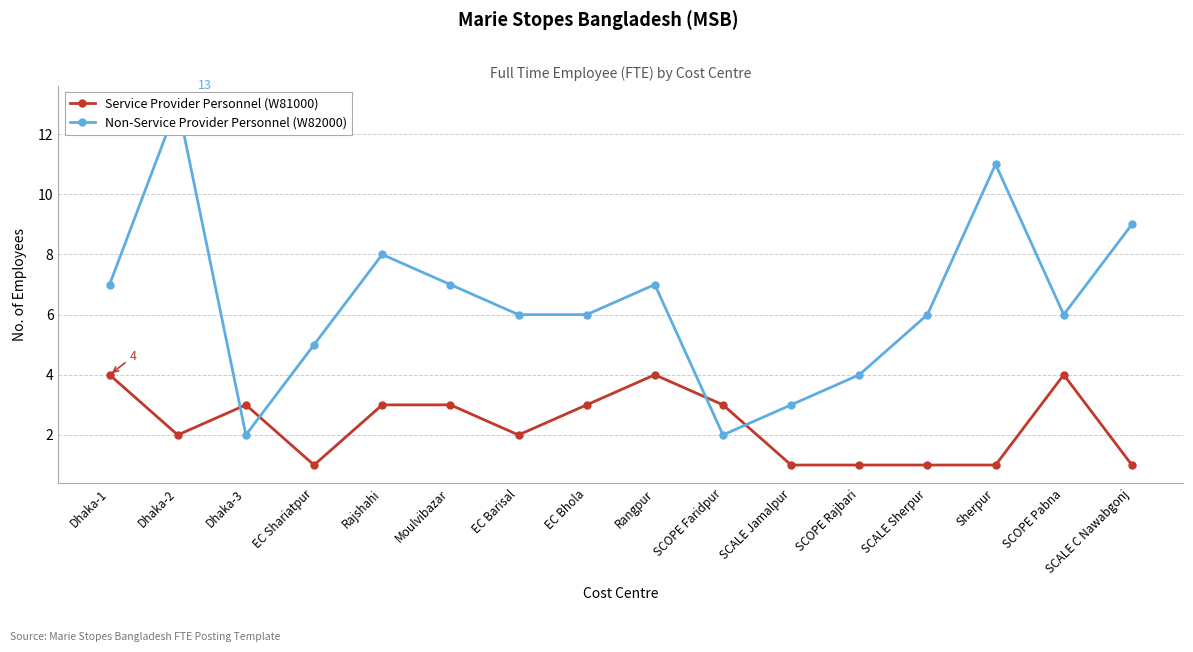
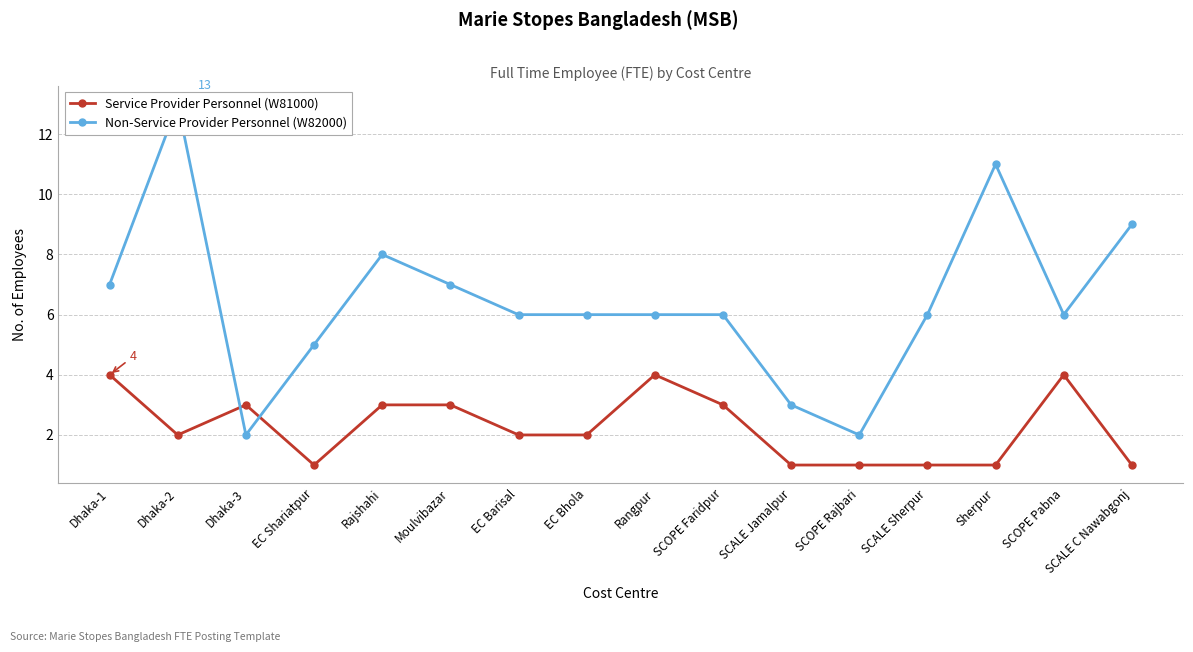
  {
    "Service Provider Personnel (W81000)": {
      "Dhaka-2": 2,
      "Dhaka-3": 3,
      "EC Shariatpur": 1,
      "Rajshahi": 3,
      "Moulvibazar": 3,
      "EC Barisal": 2,
-     "EC Bhola": 3,
+     "EC Bhola": 2,
      "Rangpur": 4,
      "SCOPE Faridpur": 3,
      "SCALE Jamalpur": 1,
      "SCOPE Rajbari": 1,
      "SCALE Sherpur": 1,
      "Sherpur": 1,
      "SCOPE Pabna": 4,
      "SCALE C Nawabgonj": 1
    },
    "Non-Service Provider Personnel (W82000)": {
      "Dhaka-1": 7,
      "Dhaka-3": 2,
      "EC Shariatpur": 5,
      "Rajshahi": 8,
      "Moulvibazar": 7,
      "EC Barisal": 6,
      "EC Bhola": 6,
-     "Rangpur": 7,
-     "SCOPE Faridpur": 2,
+     "Rangpur": 6,
+     "SCOPE Faridpur": 6,
      "SCALE Jamalpur": 3,
-     "SCOPE Rajbari": 4,
+     "SCOPE Rajbari": 2,
      "SCALE Sherpur": 6,
      "Sherpur": 11,
      "SCOPE Pabna": 6,
      "SCALE C Nawabgonj": 9
    }
  }
